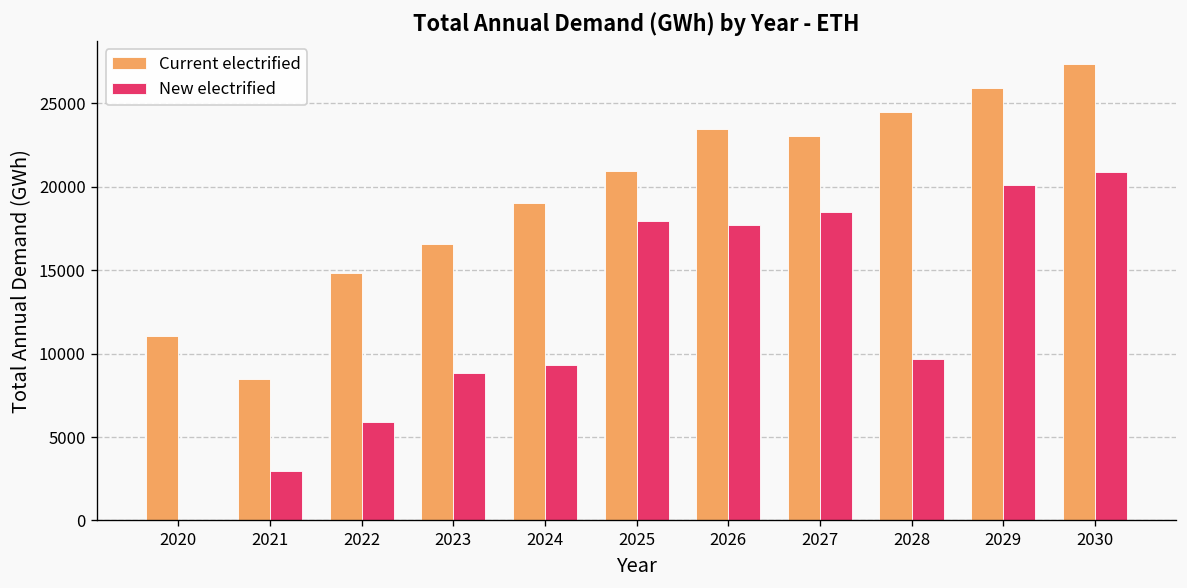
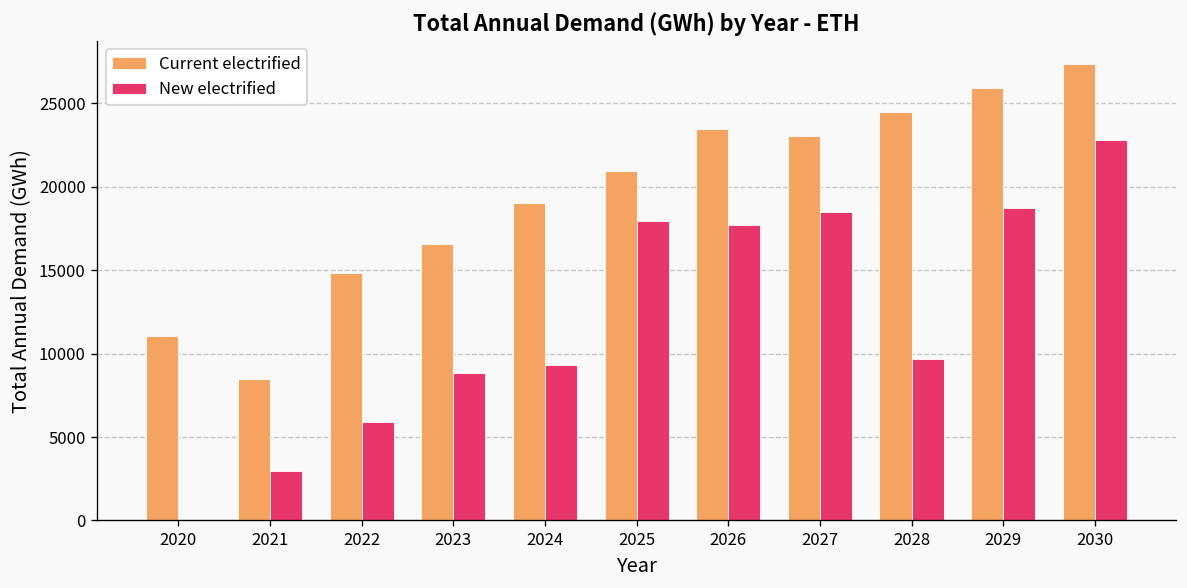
  {
    "Current electrified": {
      "2020": 11100,
      "2021": 8500,
      "2022": 14800,
      "2023": 16600,
      "2024": 19000,
      "2025": 20900,
      "2026": 23500,
      "2027": 23000,
      "2028": 24500,
      "2029": 25900,
      "2030": 27400
    },
    "New electrified": {
      "2020": 0,
      "2021": 3000,
      "2022": 5900,
      "2023": 8900,
      "2024": 9300,
      "2025": 18000,
      "2026": 17700,
      "2027": 18500,
      "2028": 9700,
-     "2029": 20100,
-     "2030": 20900
+     "2029": 18800,
+     "2030": 22800
    }
  }
